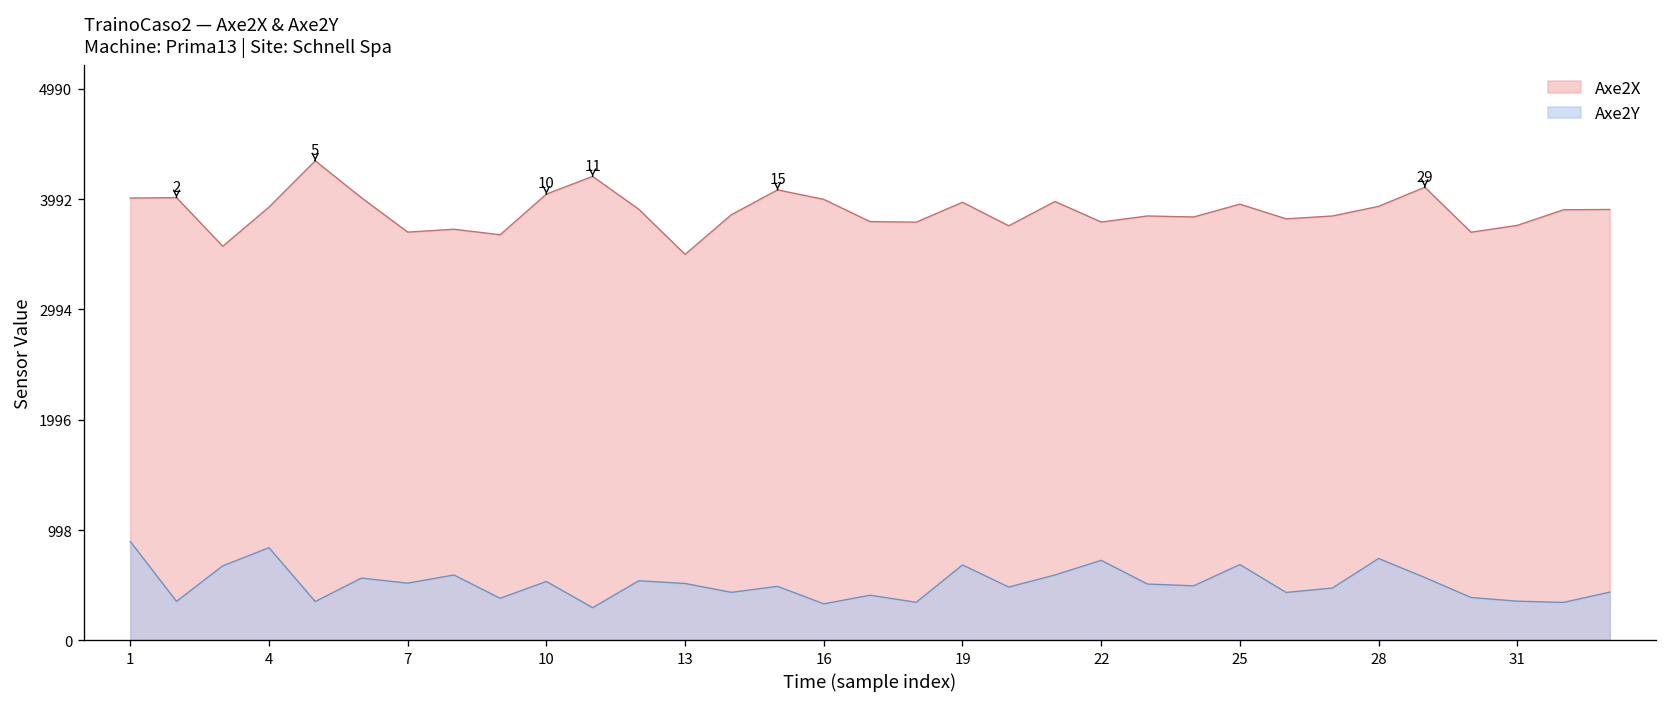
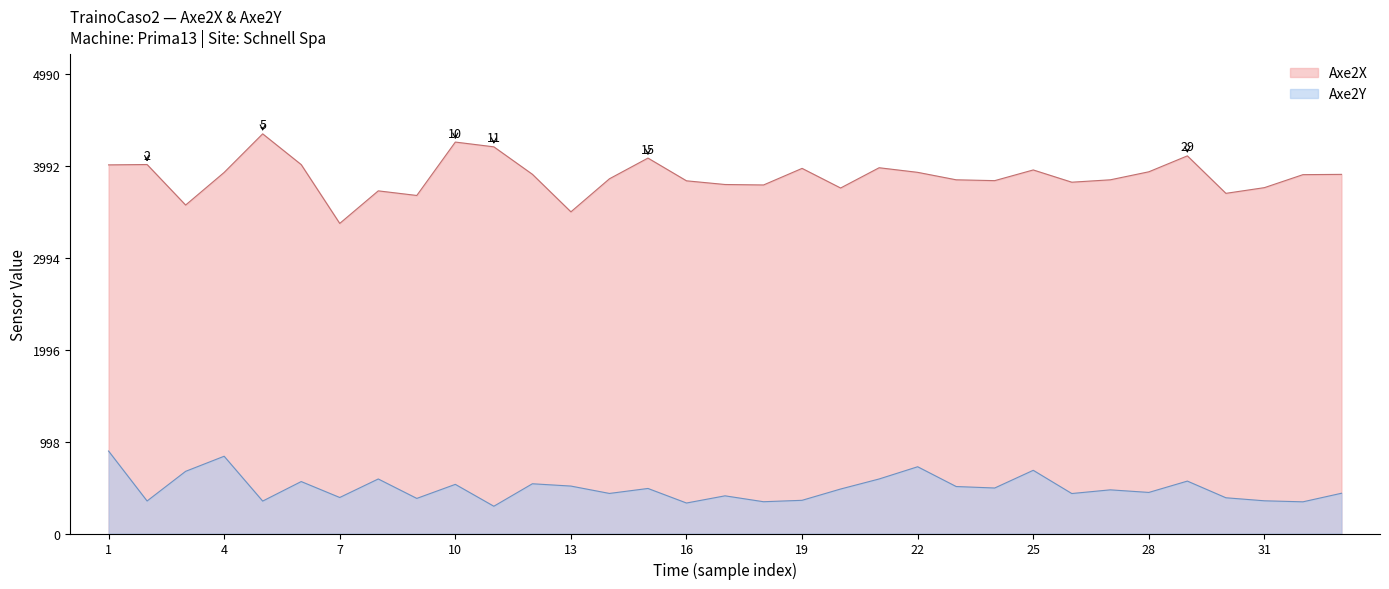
  {
    "Axe2X": {
      "1": 4000,
      "4": 3900,
-     "7": 3700,
-     "10": 4000,
+     "7": 3400,
+     "10": 4200,
      "13": 3500,
-     "16": 4000,
+     "16": 3800,
      "19": 4000,
-     "22": 3800,
+     "22": 3900,
      "25": 3900,
      "28": 3900,
      "31": 3800
    },
    "Axe2Y": {
      "1": 900,
      "4": 800,
-     "7": 500,
+     "7": 400,
      "10": 500,
      "13": 500,
      "16": 300,
-     "19": 700,
+     "19": 400,
      "22": 700,
      "25": 700,
-     "28": 700,
+     "28": 400,
      "31": 400
    }
  }
